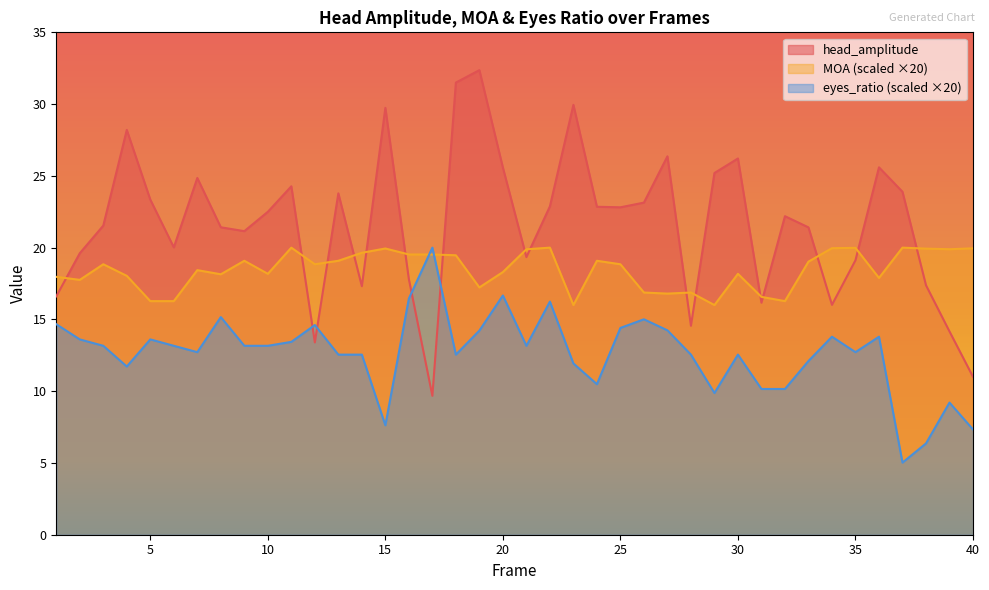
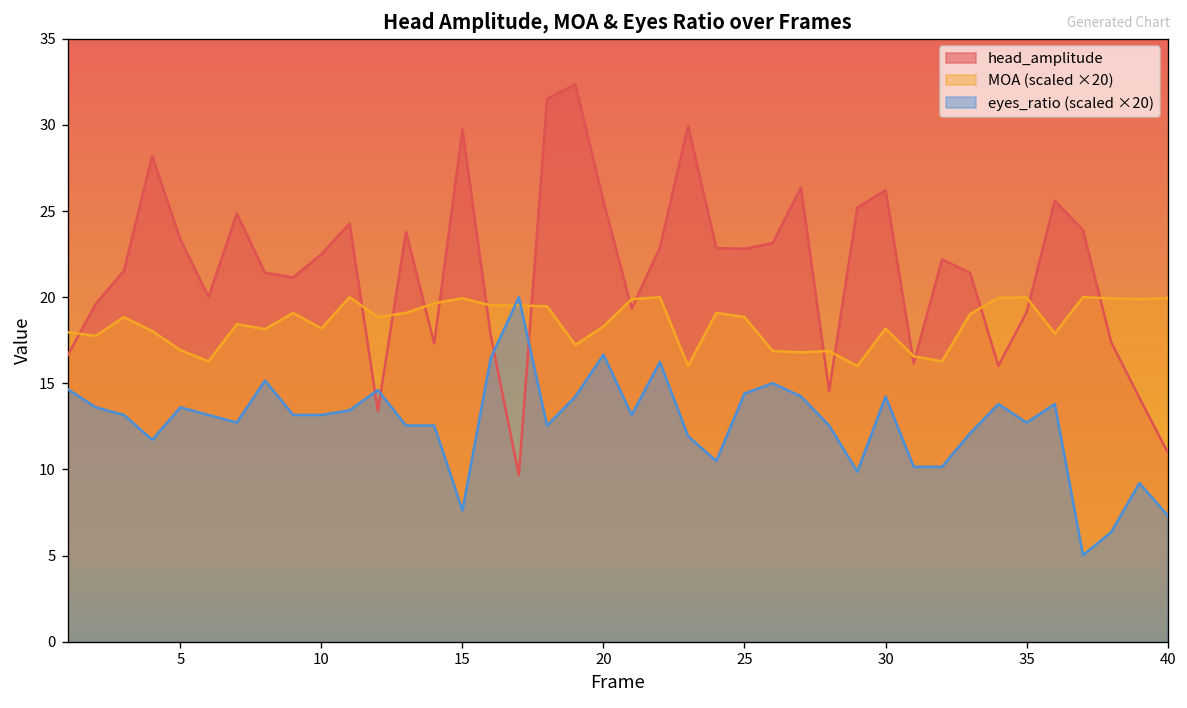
  {
    "head_amplitude": {
      "5": 23.3,
      "10": 22.5,
      "15": 29.7,
      "20": 25.6,
      "25": 22.8,
      "30": 26.2,
      "35": 19.1,
      "40": 11.0
    },
    "MOA (scaled ×20)": {
-     "5": 16.3,
+     "5": 16.9,
      "10": 18.2,
      "15": 19.9,
      "20": 18.3,
      "25": 18.8,
      "30": 18.2,
      "35": 20.0,
      "40": 20.0
    },
    "eyes_ratio (scaled ×20)": {
      "5": 13.6,
      "10": 13.2,
      "15": 7.6,
      "20": 16.7,
      "25": 14.4,
-     "30": 12.5,
+     "30": 14.2,
      "35": 12.7,
      "40": 7.3
    }
  }
